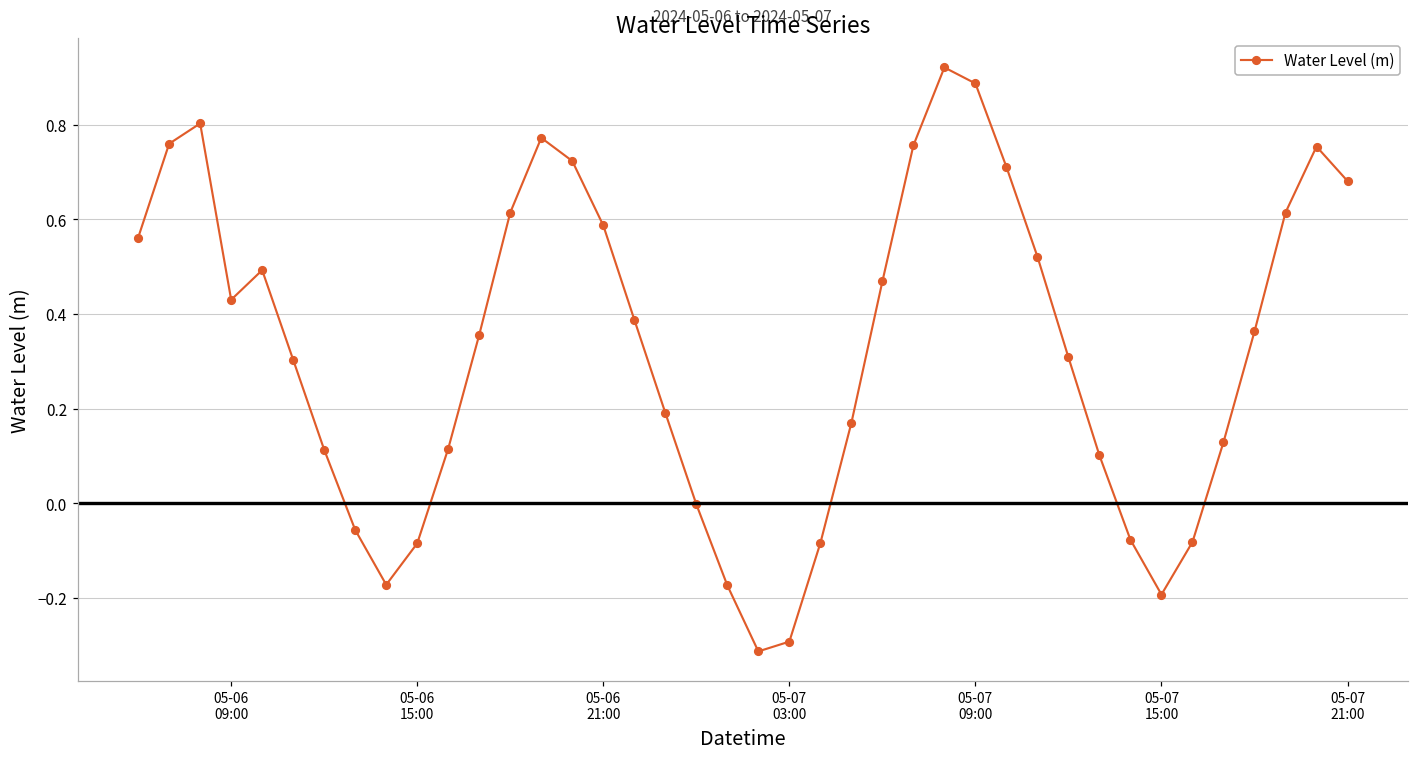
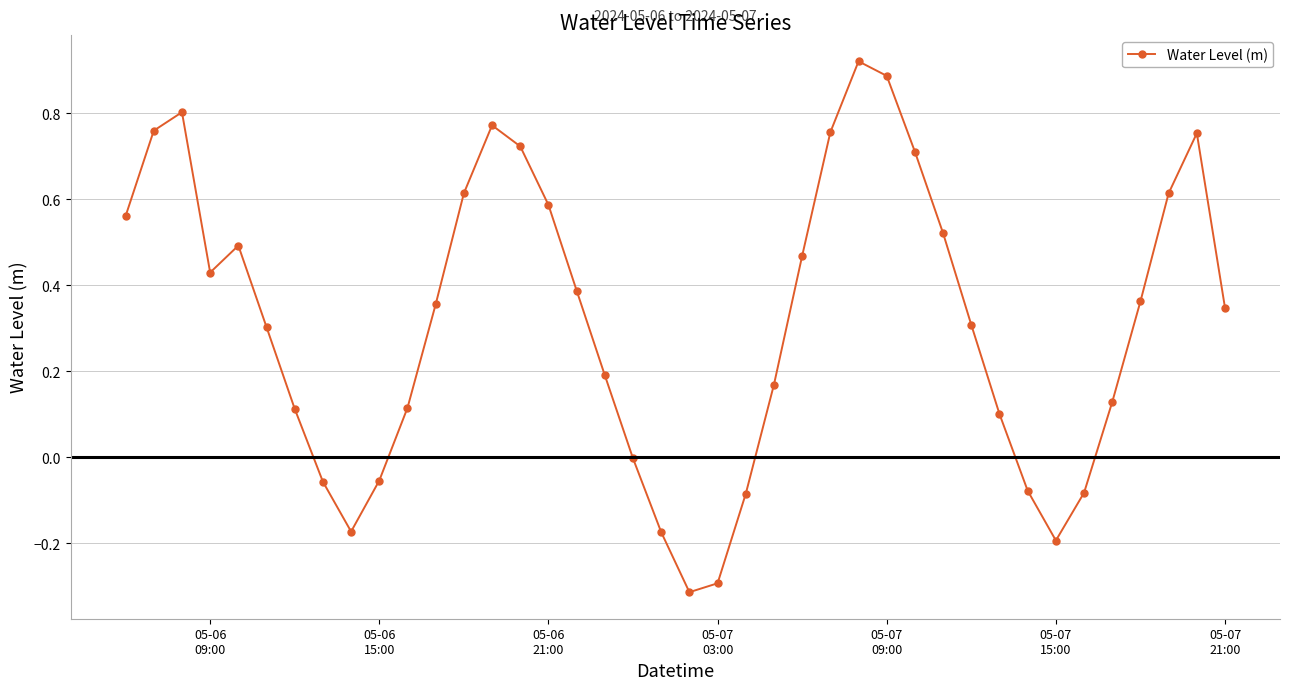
  {
    "05-06 09:00": 0.43,
-   "05-06 15:00": -0.09,
+   "05-06 15:00": -0.05,
    "05-06 21:00": 0.59,
    "05-07 03:00": -0.29,
    "05-07 09:00": 0.89,
    "05-07 15:00": -0.19,
-   "05-07 21:00": 0.68
+   "05-07 21:00": 0.35
  }
